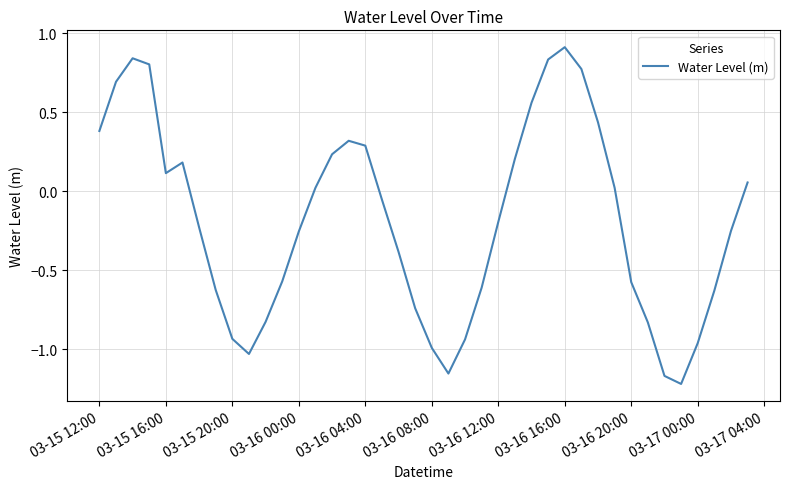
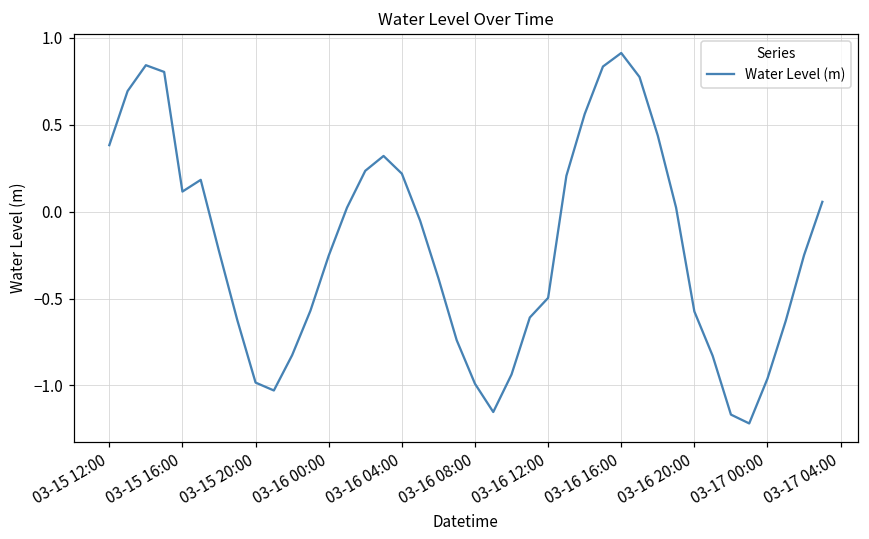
  {
    "03-15 12:00": 0.38,
    "03-15 16:00": 0.12,
-   "03-15 20:00": -0.93,
+   "03-15 20:00": -0.98,
    "03-16 00:00": -0.25,
-   "03-16 04:00": 0.29,
+   "03-16 04:00": 0.22,
    "03-16 08:00": -0.99,
-   "03-16 12:00": -0.19,
+   "03-16 12:00": -0.50,
    "03-16 16:00": 0.91,
    "03-16 20:00": -0.57,
    "03-17 00:00": -0.96
  }
